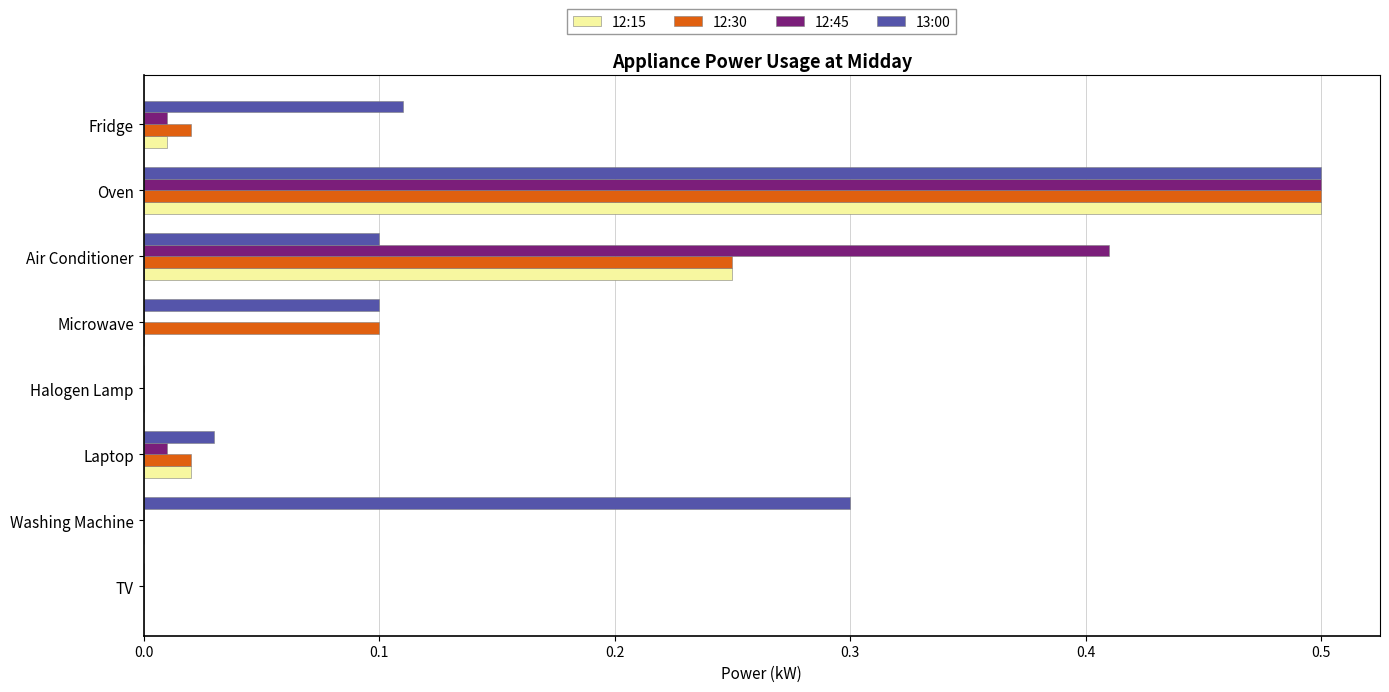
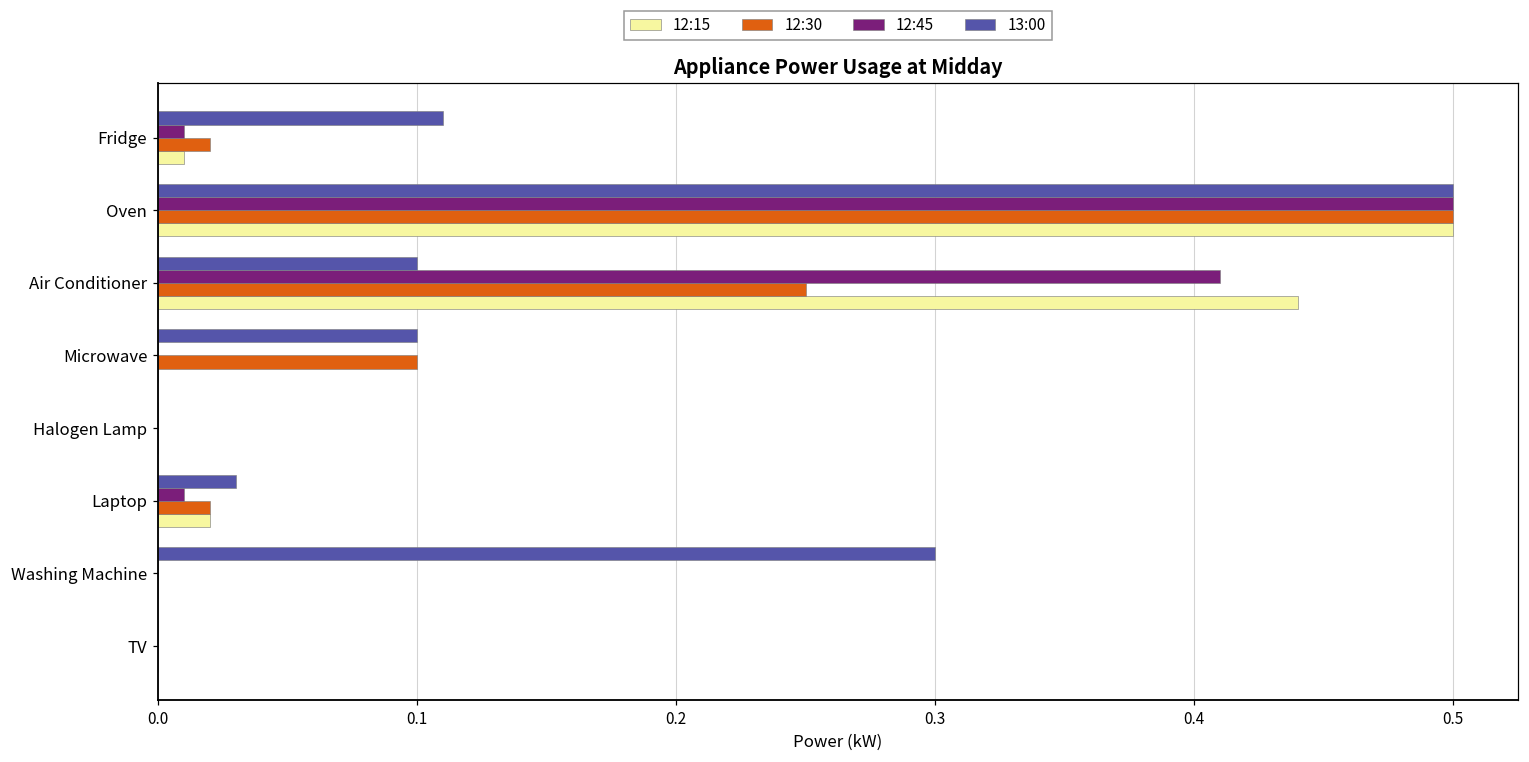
  {
    "12:15": {
      "Fridge": 0.01,
      "Oven": 0.50,
-     "Air Conditioner": 0.25,
+     "Air Conditioner": 0.44,
      "Microwave": 0.00,
      "Halogen Lamp": 0.00,
      "Laptop": 0.02,
      "Washing Machine": 0.00,
      "TV": 0.00
    },
    "12:30": {
      "Fridge": 0.02,
      "Oven": 0.50,
      "Air Conditioner": 0.25,
      "Microwave": 0.10,
      "Halogen Lamp": 0.00,
      "Laptop": 0.02,
      "Washing Machine": 0.00,
      "TV": 0.00
    },
    "12:45": {
      "Fridge": 0.01,
      "Oven": 0.50,
      "Air Conditioner": 0.41,
      "Microwave": 0.00,
      "Halogen Lamp": 0.00,
      "Laptop": 0.01,
      "Washing Machine": 0.00,
      "TV": 0.00
    },
    "13:00": {
      "Fridge": 0.11,
      "Oven": 0.50,
      "Air Conditioner": 0.10,
      "Microwave": 0.10,
      "Halogen Lamp": 0.00,
      "Laptop": 0.03,
      "Washing Machine": 0.30,
      "TV": 0.00
    }
  }
